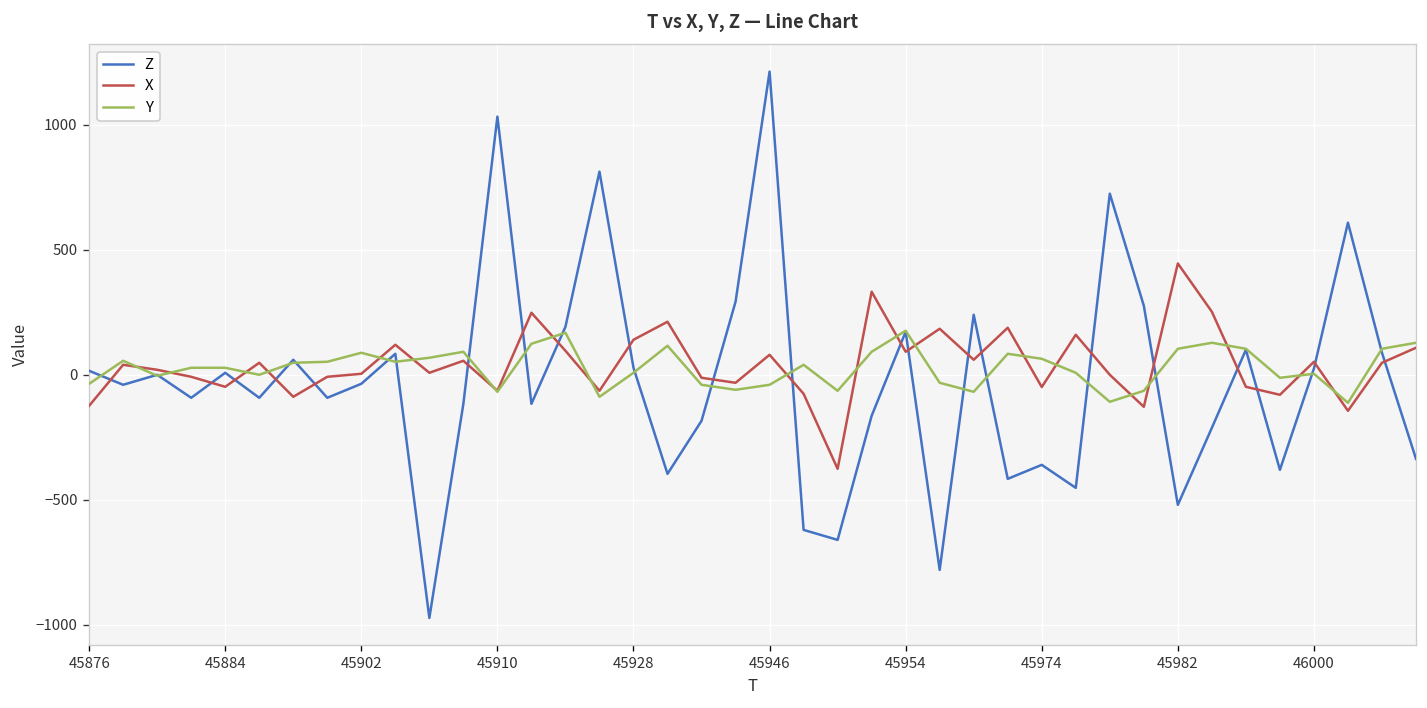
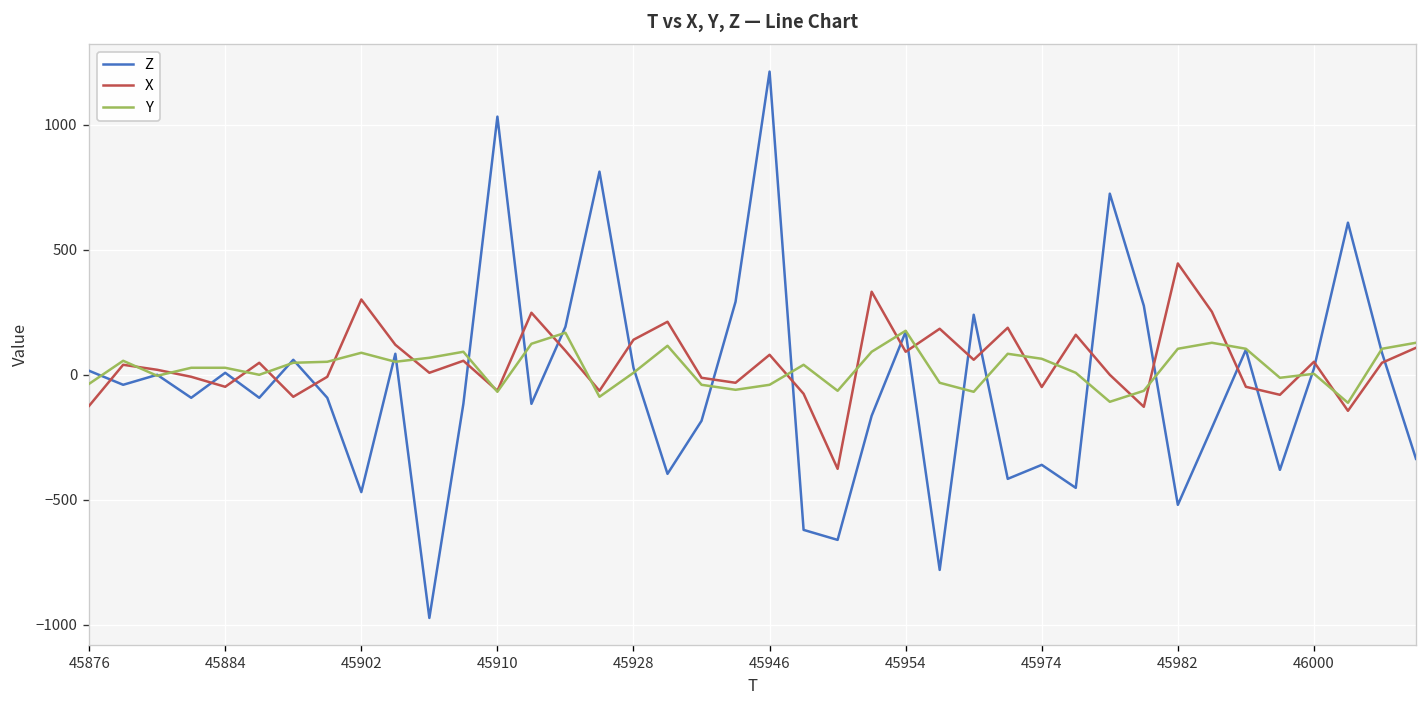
  {
    "Z": {
      "45876": 20,
      "45884": 10,
-     "45902": -40,
+     "45902": -470,
      "45910": 1030,
      "45928": 30,
      "45946": 1210,
      "45974": -360,
      "45982": -520,
      "46000": 30
    },
    "X": {
      "45876": -120,
      "45884": -50,
-     "45902": 0,
+     "45902": 300,
      "45928": 140,
      "45946": 80,
      "45954": 90,
      "45974": -50,
      "45982": 450,
      "46000": 50
    },
    "Y": {
      "45876": -40,
      "45884": 30,
      "45902": 90,
      "45928": 10,
      "45946": -40,
      "45974": 60,
      "45982": 100,
      "46000": 0
    }
  }
